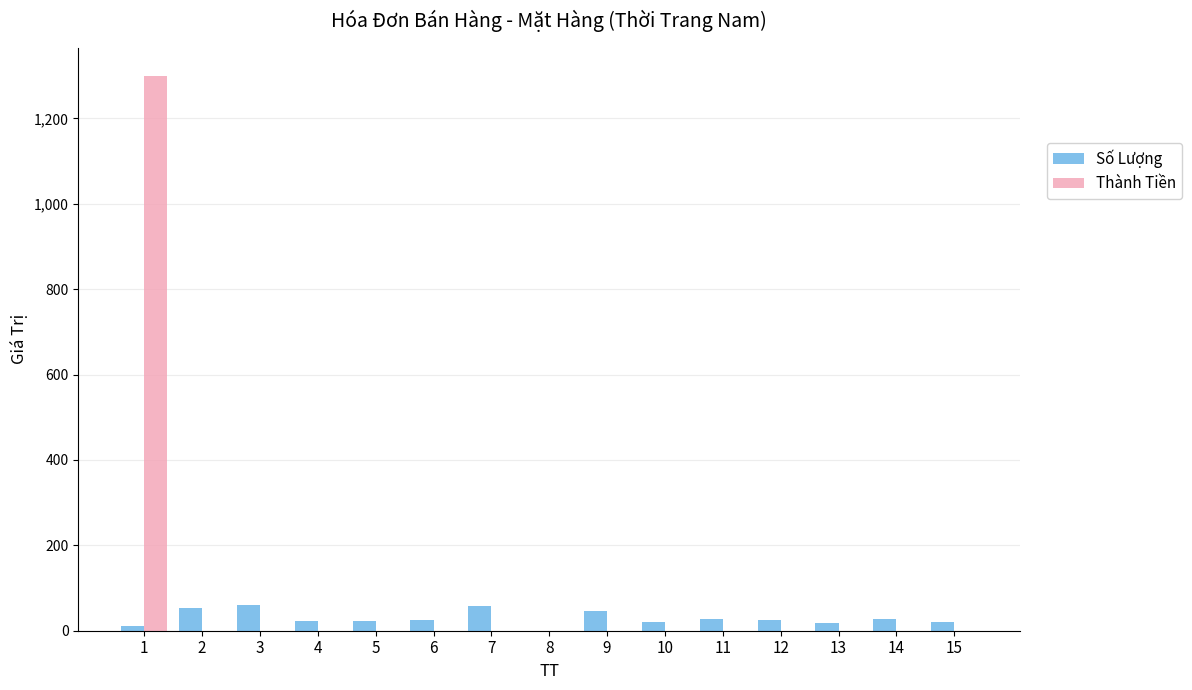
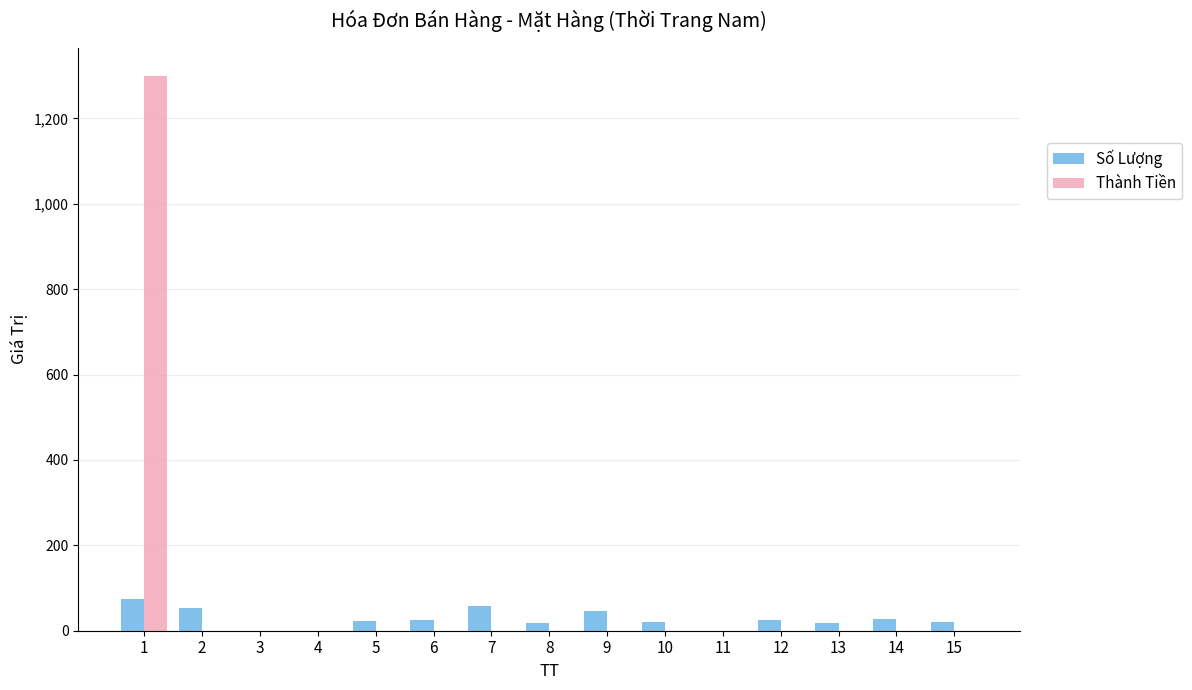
  {
    "Số Lượng": {
-     "1": "10",
+     "1": "80",
      "2": "50",
-     "3": "60",
-     "4": "20",
+     "3": "0",
+     "4": "0",
      "5": "20",
      "6": "30",
      "7": "60",
-     "8": "0",
+     "8": "20",
      "9": "50",
      "10": "20",
-     "11": "30",
+     "11": "0",
      "12": "30",
      "13": "20",
      "14": "30",
      "15": "20"
    },
    "Thành Tiền": {
      "1": "1,300",
      "2": "0",
      "3": "0",
      "4": "0",
      "5": "0",
      "6": "0",
      "7": "0",
      "8": "0",
      "9": "0",
      "10": "0",
      "11": "0",
      "12": "0",
      "13": "0",
      "14": "0",
      "15": "0"
    }
  }
